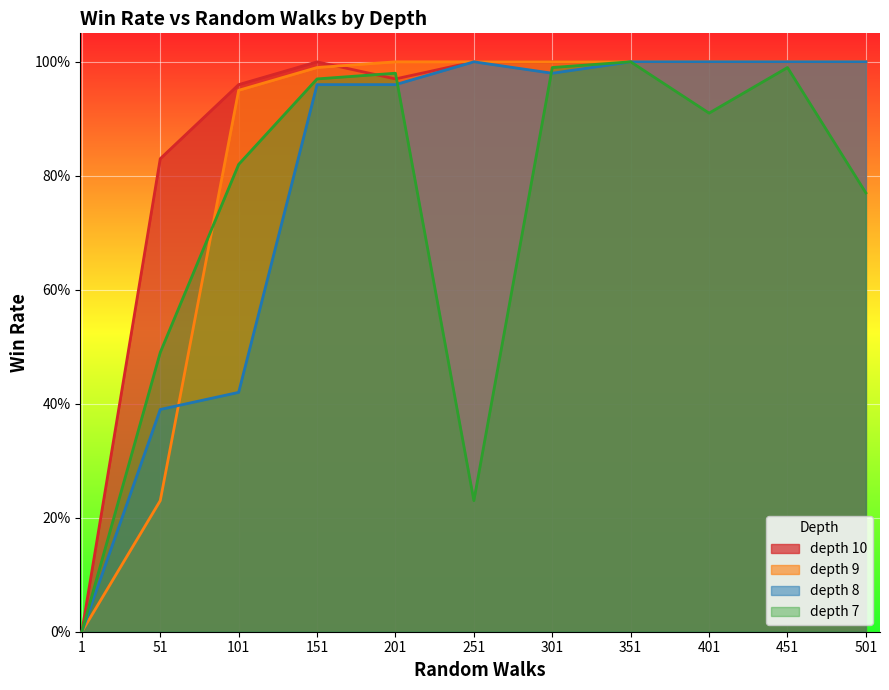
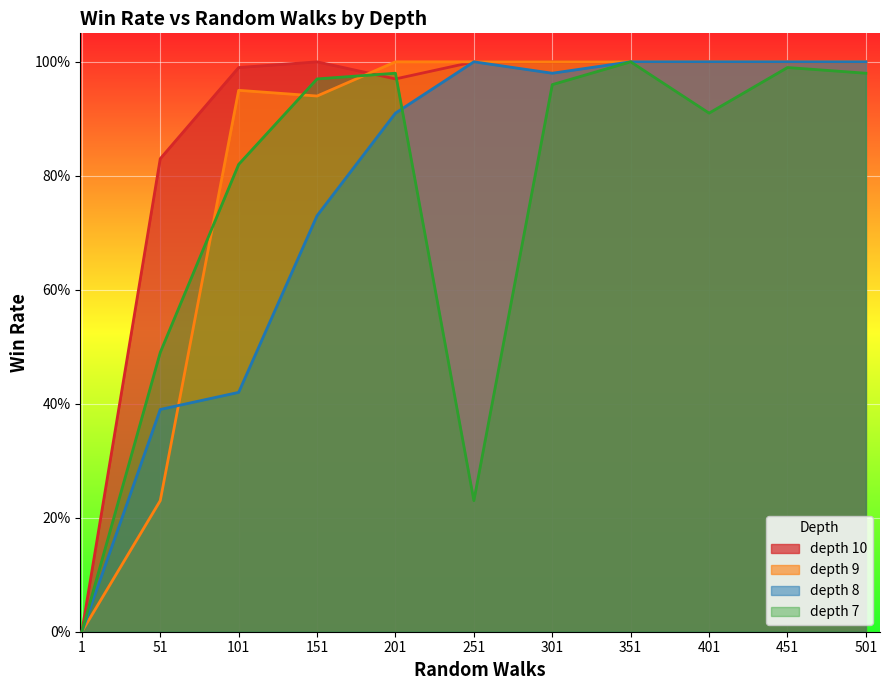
  {
    "depth 10": {
      "51": "83%",
-     "101": "96%",
+     "101": "99%",
      "151": "100%",
      "201": "97%"
    },
    "depth 9": {
      "51": "23%",
      "101": "95%",
-     "151": "99%",
+     "151": "94%",
      "201": "100%"
    },
    "depth 8": {
      "51": "39%",
      "101": "42%",
-     "151": "96%",
-     "201": "96%",
+     "151": "73%",
+     "201": "91%",
      "301": "98%"
    },
    "depth 7": {
      "51": "49%",
      "101": "82%",
      "151": "97%",
      "201": "98%",
      "251": "23%",
-     "301": "99%",
+     "301": "96%",
      "401": "91%",
      "451": "99%",
-     "501": "77%"
+     "501": "98%"
    }
  }
